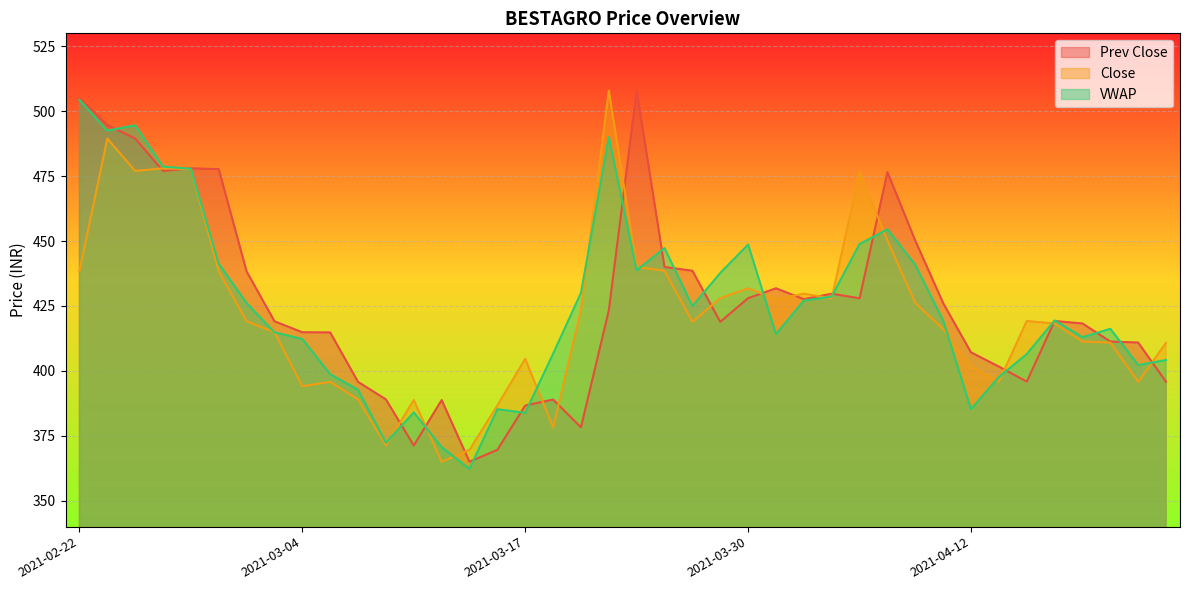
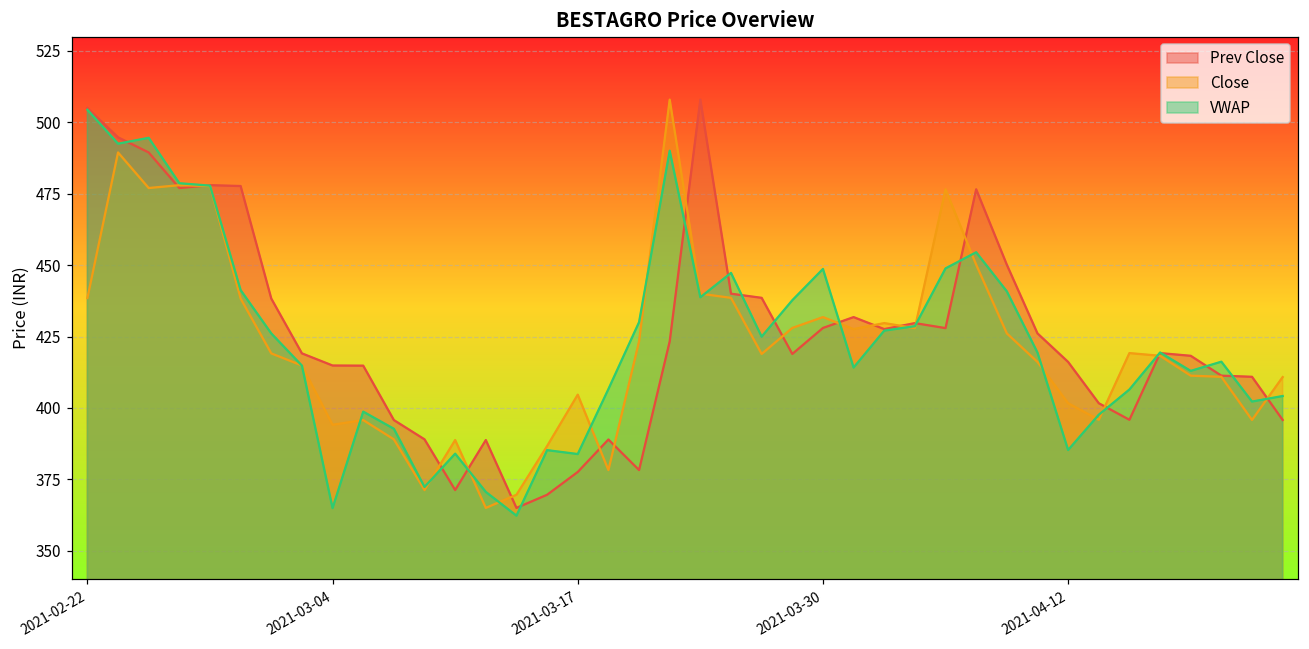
  {
    "Prev Close": {
      "2021-03-04": 415,
-     "2021-03-17": 387,
+     "2021-03-17": 378,
      "2021-03-30": 428,
-     "2021-04-12": 407
+     "2021-04-12": 416
    },
    "Close": {
      "2021-02-22": 438,
      "2021-03-04": 394,
      "2021-03-17": 405,
      "2021-03-30": 432,
      "2021-04-12": 402
    },
    "VWAP": {
-     "2021-03-04": 412,
+     "2021-03-04": 365,
      "2021-03-17": 384,
      "2021-03-30": 449,
      "2021-04-12": 385
    }
  }
